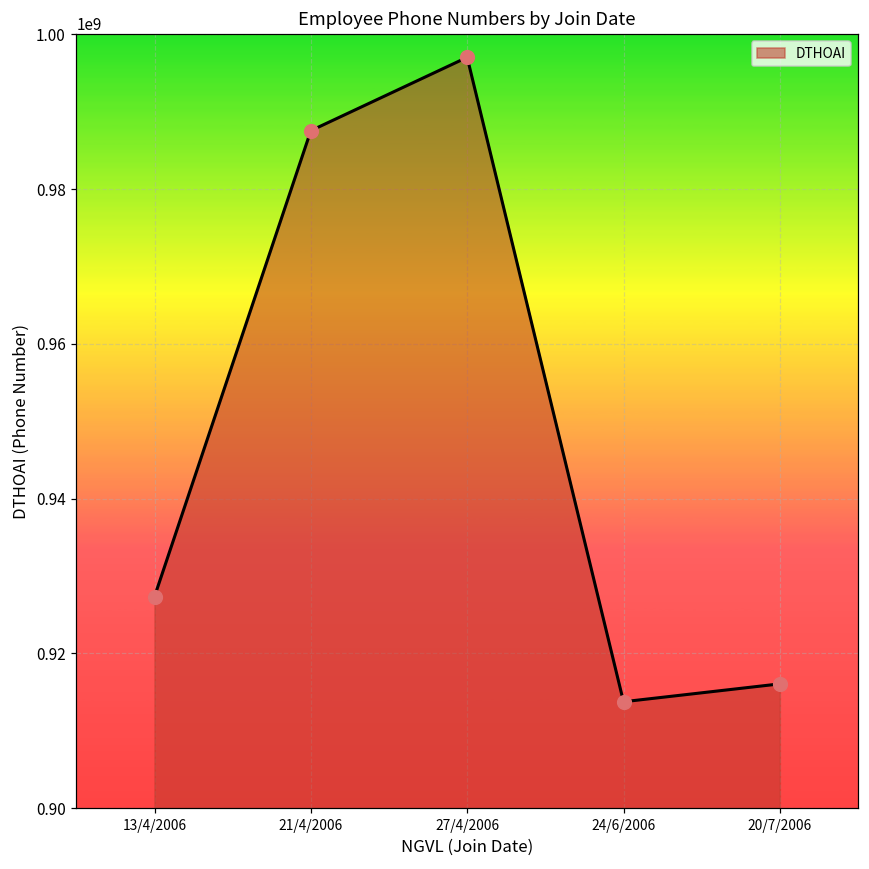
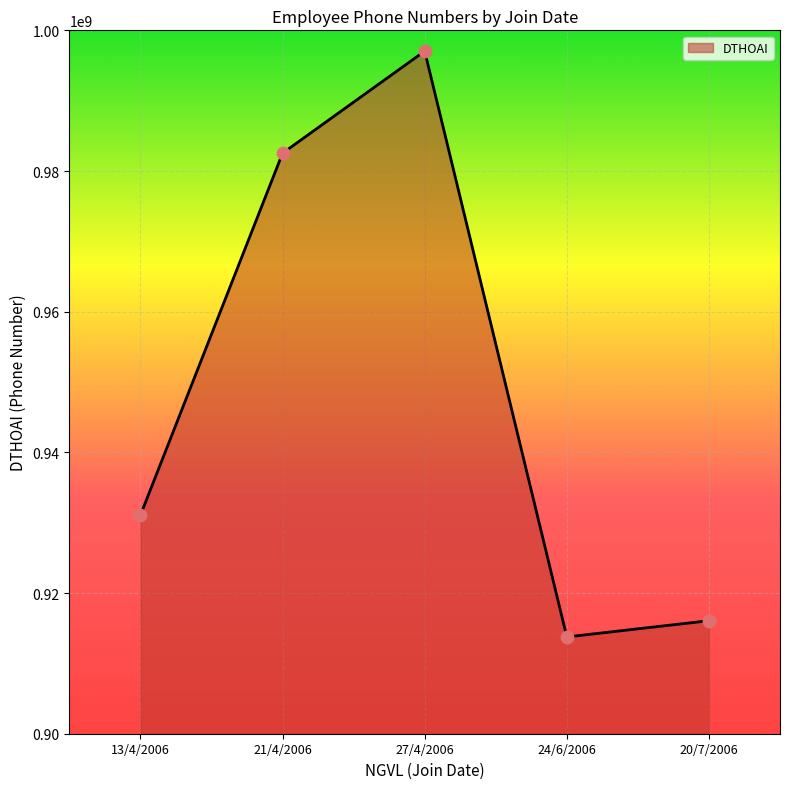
  {
-   "13/4/2006": 927000000,
-   "21/4/2006": 988000000,
+   "13/4/2006": 931000000,
+   "21/4/2006": 983000000,
    "27/4/2006": 997000000,
    "24/6/2006": 914000000,
    "20/7/2006": 916000000
  }
